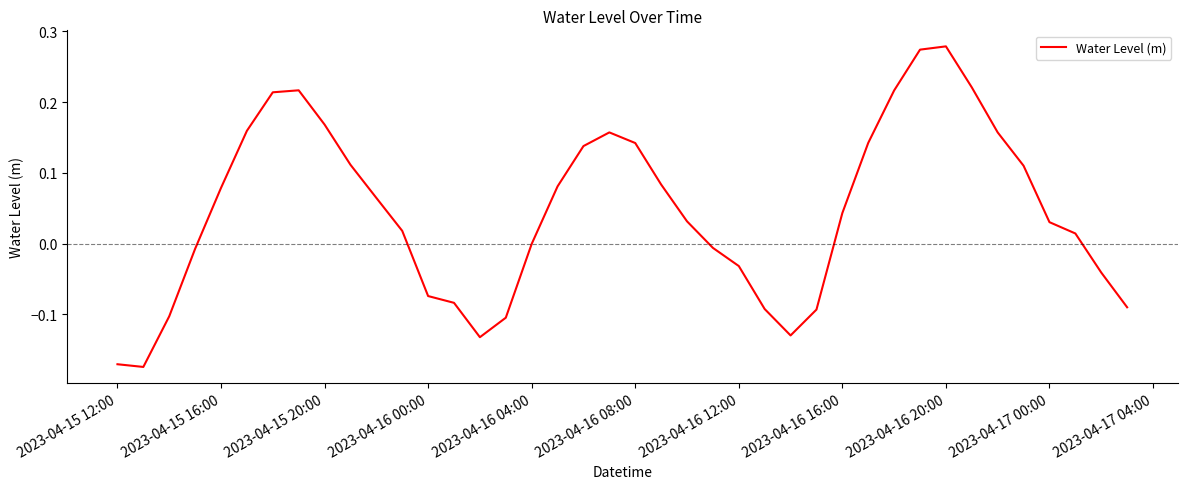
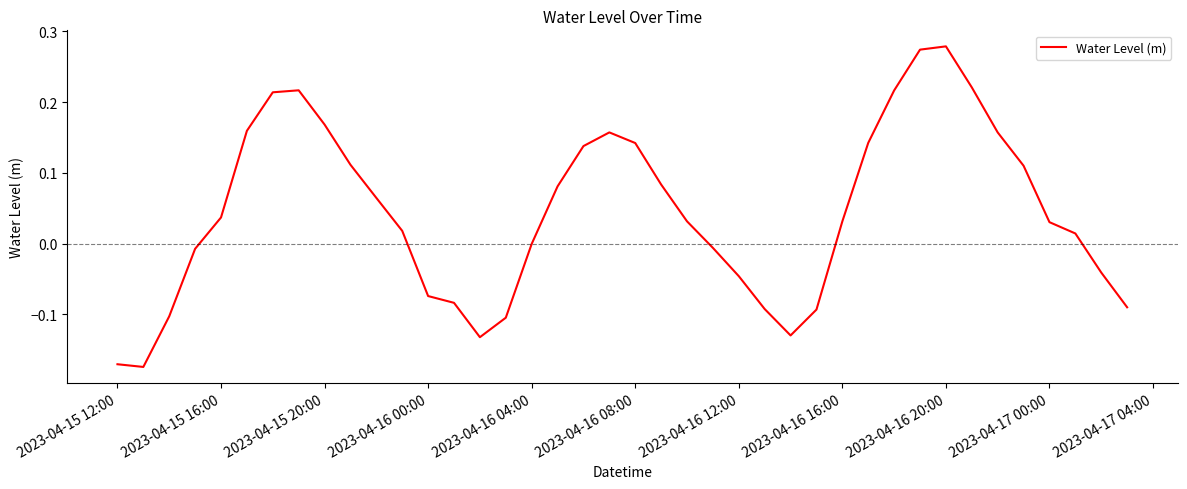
  {
    "2023-04-15 12:00": -0.17,
-   "2023-04-15 16:00": 0.08,
+   "2023-04-15 16:00": 0.04,
    "2023-04-15 20:00": 0.17,
    "2023-04-16 00:00": -0.07,
    "2023-04-16 04:00": 0.00,
    "2023-04-16 08:00": 0.14,
-   "2023-04-16 12:00": -0.03,
-   "2023-04-16 16:00": 0.04,
+   "2023-04-16 12:00": -0.05,
+   "2023-04-16 16:00": 0.03,
    "2023-04-16 20:00": 0.28,
    "2023-04-17 00:00": 0.03
  }
